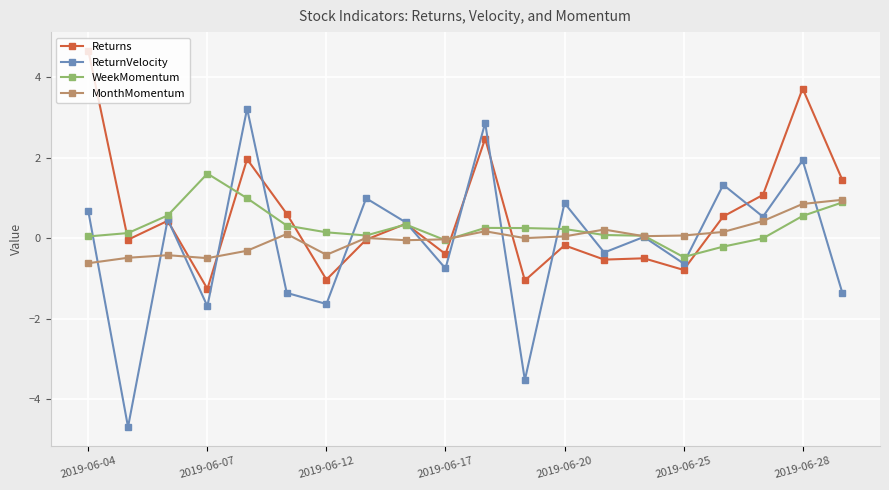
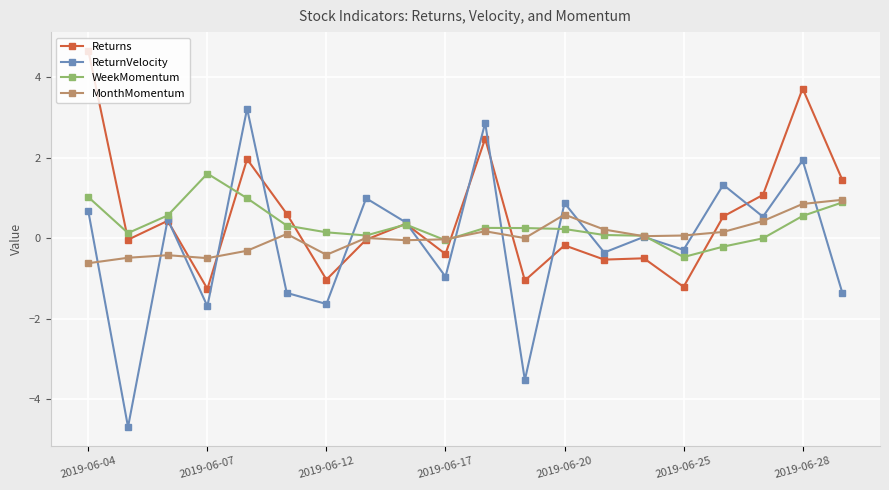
  {
    "Returns": {
      "2019-06-07": -1.3,
      "2019-06-12": -1.0,
      "2019-06-17": -0.4,
      "2019-06-20": -0.2,
-     "2019-06-25": -0.8,
+     "2019-06-25": -1.2,
      "2019-06-28": 3.7
    },
    "ReturnVelocity": {
      "2019-06-04": 0.7,
      "2019-06-07": -1.7,
      "2019-06-12": -1.6,
-     "2019-06-17": -0.8,
+     "2019-06-17": -1.0,
      "2019-06-20": 0.9,
-     "2019-06-25": -0.6,
+     "2019-06-25": -0.3,
      "2019-06-28": 1.9
    },
    "WeekMomentum": {
-     "2019-06-04": 0.0,
+     "2019-06-04": 1.0,
      "2019-06-07": 1.6,
      "2019-06-12": 0.1,
      "2019-06-20": 0.2,
      "2019-06-25": -0.5,
      "2019-06-28": 0.6
    },
    "MonthMomentum": {
      "2019-06-04": -0.6,
      "2019-06-07": -0.5,
      "2019-06-12": -0.4,
-     "2019-06-20": 0.0,
+     "2019-06-20": 0.6,
      "2019-06-25": 0.1,
      "2019-06-28": 0.9
    }
  }
